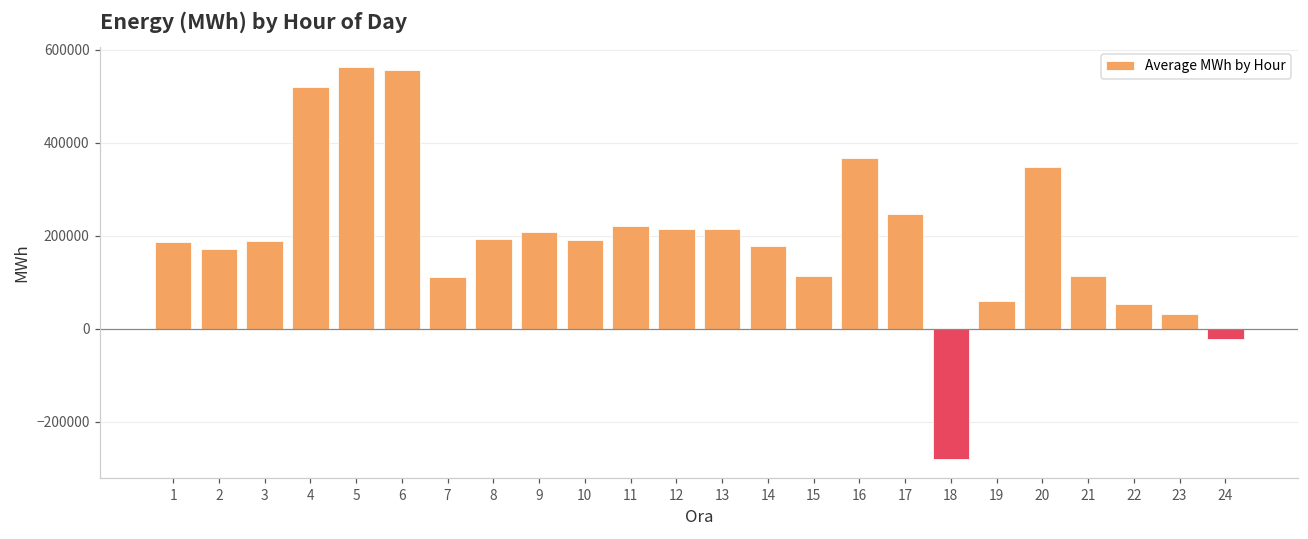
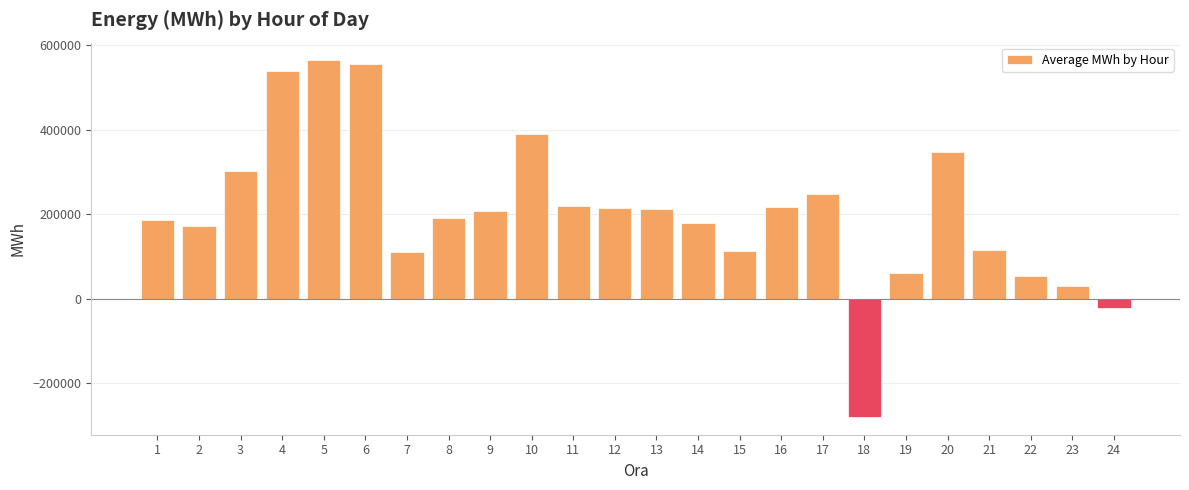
  {
    "1": 190000,
    "2": 170000,
-   "3": 190000,
-   "4": 520000,
+   "3": 300000,
+   "4": 540000,
    "5": 560000,
    "6": 560000,
    "7": 110000,
    "8": 190000,
    "9": 210000,
-   "10": 190000,
+   "10": 390000,
    "11": 220000,
    "12": 220000,
    "13": 210000,
    "14": 180000,
    "15": 110000,
-   "16": 370000,
+   "16": 220000,
    "17": 250000,
    "18": -280000,
    "19": 60000,
    "20": 350000,
    "21": 110000,
    "22": 50000,
    "23": 30000,
    "24": -20000
  }
